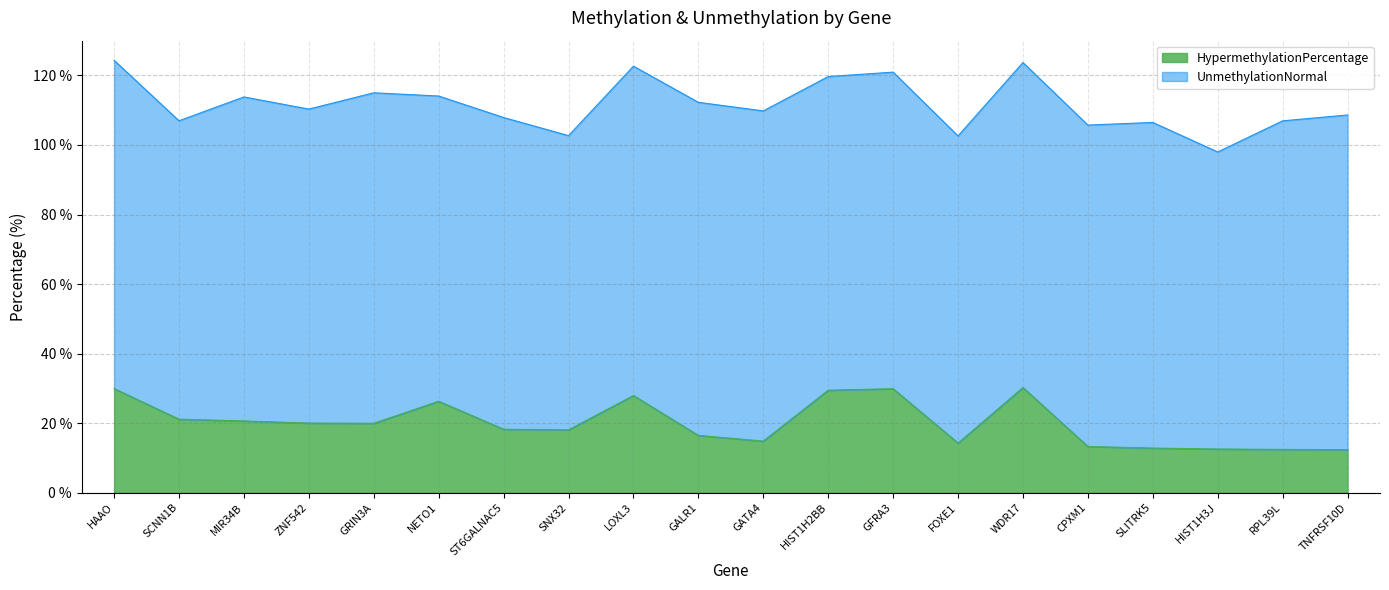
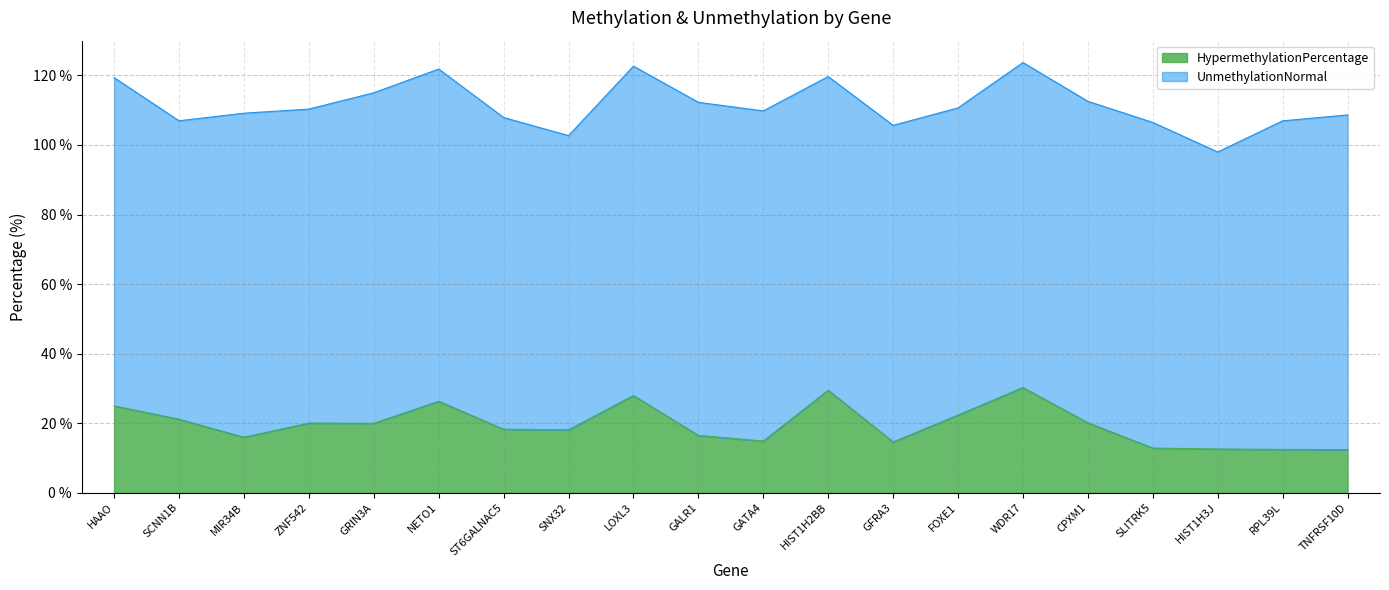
  {
    "HypermethylationPercentage": {
-     "HAAO": "30 %",
+     "HAAO": "25 %",
      "SCNN1B": "21 %",
-     "MIR34B": "21 %",
+     "MIR34B": "16 %",
      "ZNF542": "20 %",
      "GRIN3A": "20 %",
      "NETO1": "26 %",
      "ST6GALNAC5": "18 %",
      "SNX32": "18 %",
      "LOXL3": "28 %",
      "GALR1": "16 %",
      "GATA4": "15 %",
      "HIST1H2BB": "29 %",
-     "GFRA3": "30 %",
-     "FOXE1": "14 %",
+     "GFRA3": "15 %",
+     "FOXE1": "22 %",
      "WDR17": "30 %",
-     "CPXM1": "13 %",
+     "CPXM1": "20 %",
      "SLITRK5": "13 %",
      "HIST1H3J": "13 %",
      "RPL39L": "12 %",
      "TNFRSF10D": "12 %"
    },
    "UnmethylationNormal": {
      "HAAO": "94 %",
      "SCNN1B": "86 %",
      "MIR34B": "93 %",
      "ZNF542": "90 %",
      "GRIN3A": "95 %",
-     "NETO1": "88 %",
+     "NETO1": "96 %",
      "ST6GALNAC5": "90 %",
      "SNX32": "85 %",
      "LOXL3": "95 %",
      "GALR1": "96 %",
      "GATA4": "95 %",
      "HIST1H2BB": "90 %",
      "GFRA3": "91 %",
      "FOXE1": "88 %",
      "WDR17": "93 %",
      "CPXM1": "92 %",
      "SLITRK5": "94 %",
      "HIST1H3J": "85 %",
      "RPL39L": "95 %",
      "TNFRSF10D": "96 %"
    }
  }
